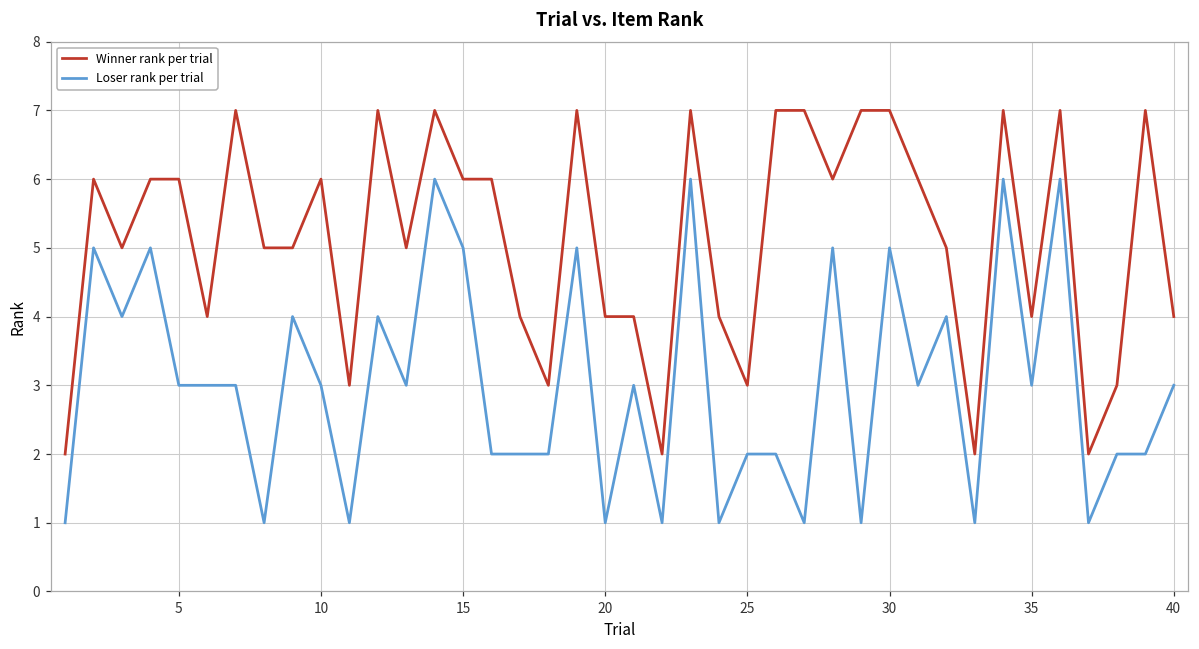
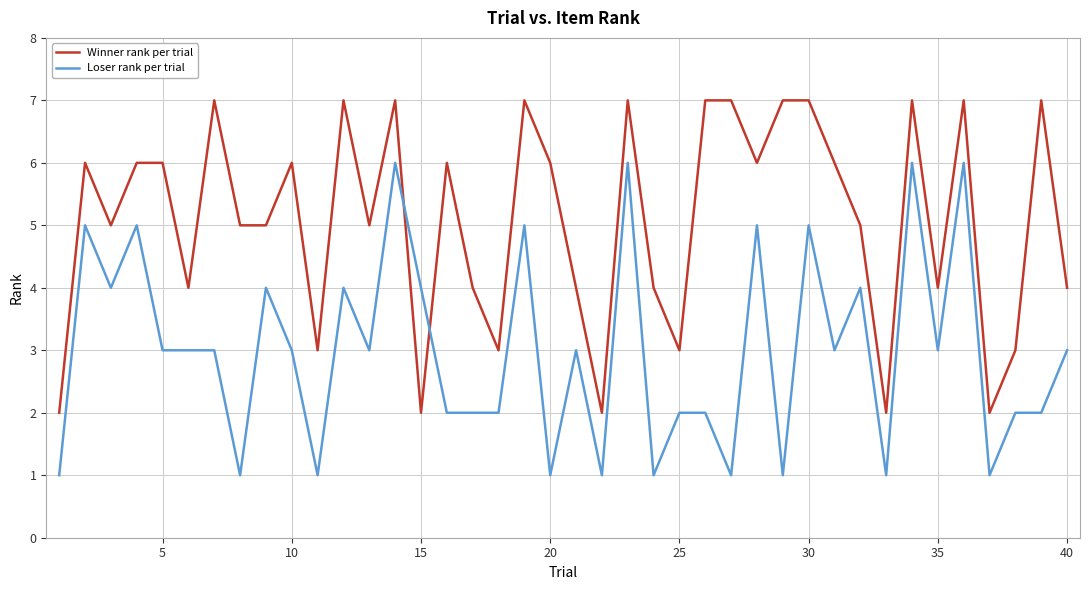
  {
    "Winner rank per trial": {
      "5": 6,
      "10": 6,
-     "15": 6,
-     "20": 4,
+     "15": 2,
+     "20": 6,
      "25": 3,
      "30": 7,
      "35": 4,
      "40": 4
    },
    "Loser rank per trial": {
      "5": 3,
      "10": 3,
-     "15": 5,
+     "15": 4,
      "20": 1,
      "25": 2,
      "30": 5,
      "35": 3,
      "40": 3
    }
  }
